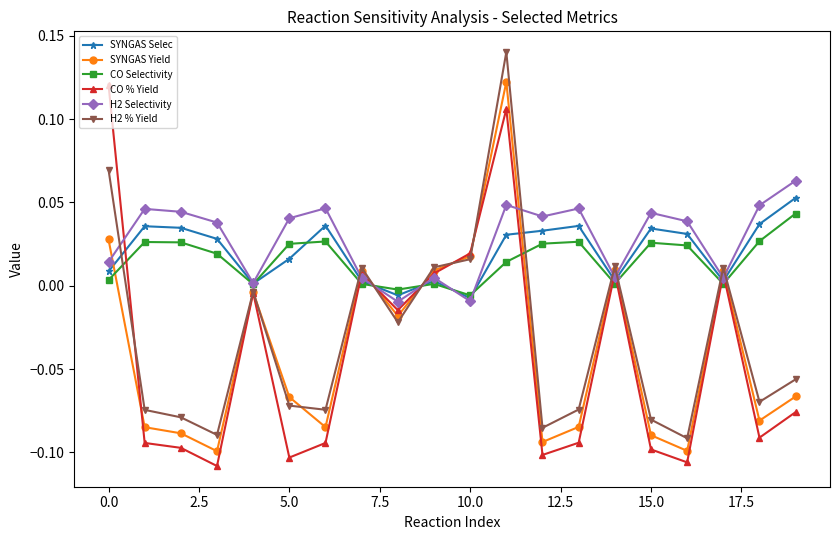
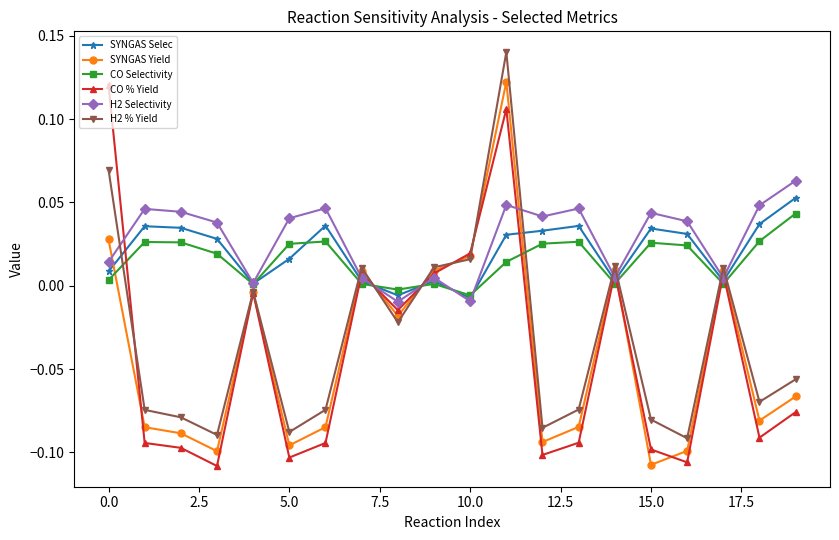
  {
    "SYNGAS Selec": {
      "0.0": 0.009,
      "5.0": 0.016,
      "10.0": -0.007,
      "15.0": 0.034
    },
    "SYNGAS Yield": {
      "0.0": 0.028,
-     "5.0": -0.067,
+     "5.0": -0.096,
      "10.0": 0.018,
-     "15.0": -0.090
+     "15.0": -0.107
    },
    "CO Selectivity": {
      "0.0": 0.003,
      "5.0": 0.025,
      "10.0": -0.006,
      "15.0": 0.026
    },
    "CO % Yield": {
      "5.0": -0.103,
      "10.0": 0.019,
      "15.0": -0.098
    },
    "H2 Selectivity": {
      "0.0": 0.014,
      "5.0": 0.041,
      "10.0": -0.009,
      "15.0": 0.044
    },
    "H2 % Yield": {
      "0.0": 0.070,
-     "5.0": -0.072,
+     "5.0": -0.088,
      "10.0": 0.016,
      "15.0": -0.080
    }
  }
